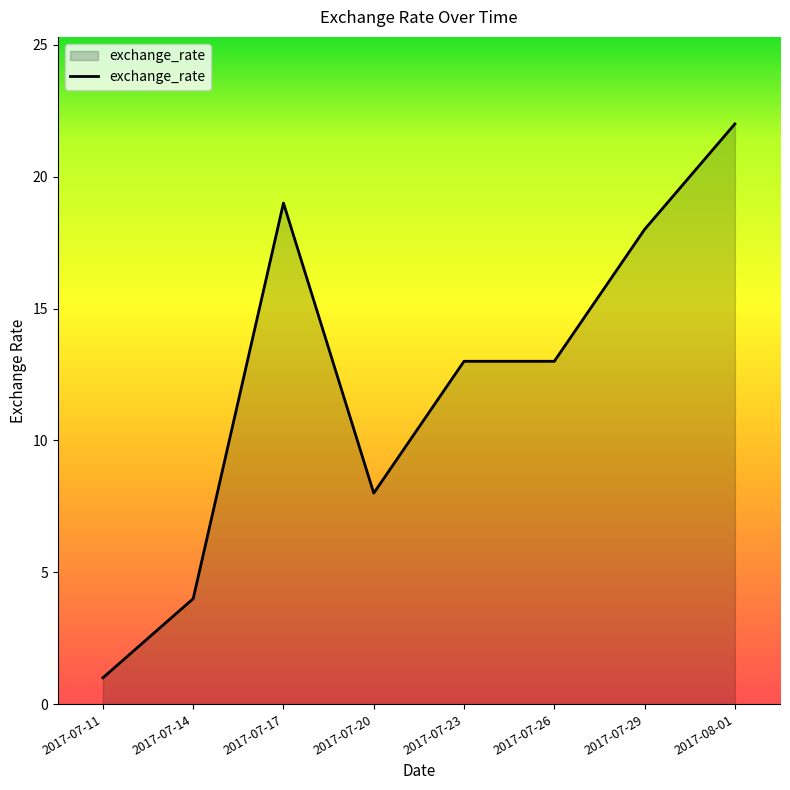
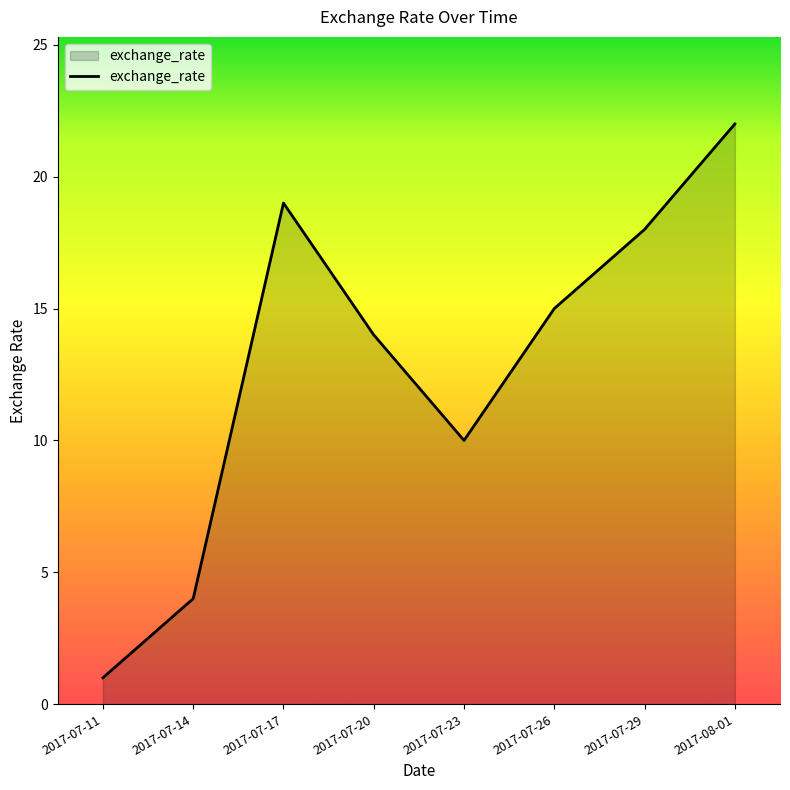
  {
    "2017-07-11": 1,
    "2017-07-14": 4,
    "2017-07-17": 19,
-   "2017-07-20": 8,
-   "2017-07-23": 13,
-   "2017-07-26": 13,
+   "2017-07-20": 14,
+   "2017-07-23": 10,
+   "2017-07-26": 15,
    "2017-07-29": 18,
    "2017-08-01": 22
  }
